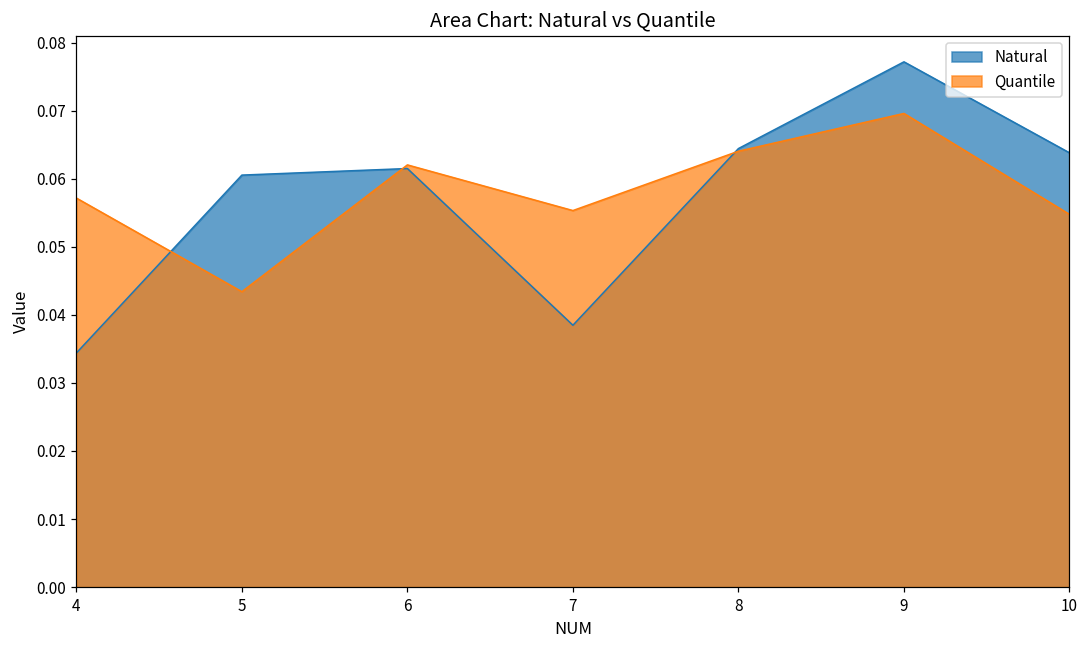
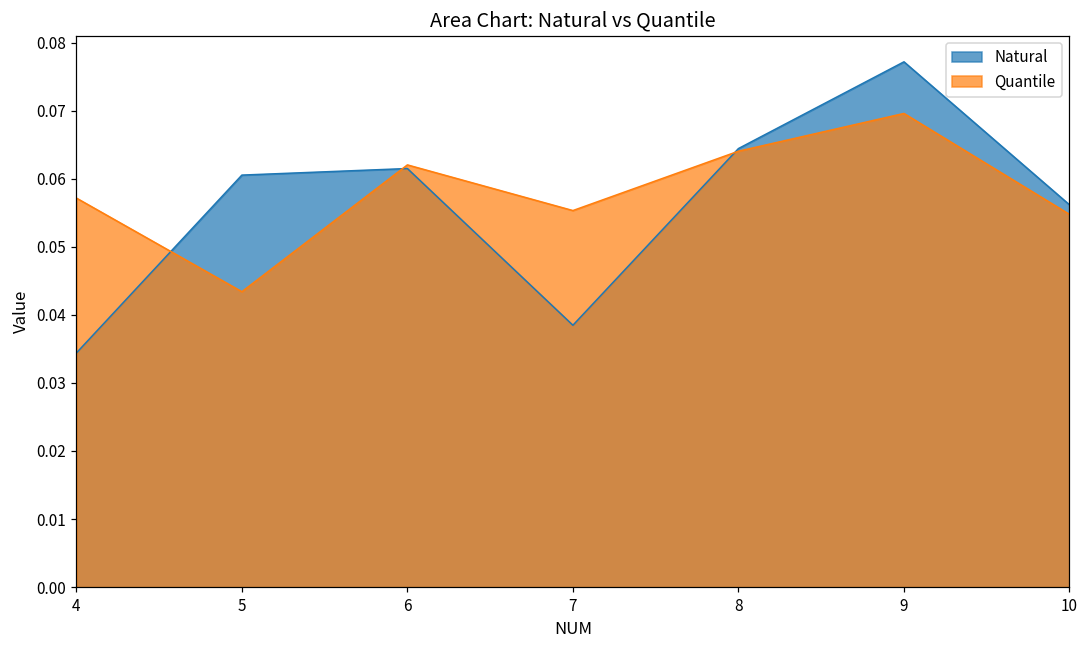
  {
    "Natural": {
      "4": 0.034,
      "5": 0.061,
      "6": 0.061,
      "7": 0.038,
      "9": 0.077,
-     "10": 0.064
+     "10": 0.056
    },
    "Quantile": {
      "4": 0.057,
      "5": 0.043,
      "6": 0.062,
      "7": 0.055,
      "9": 0.070,
      "10": 0.055
    }
  }
